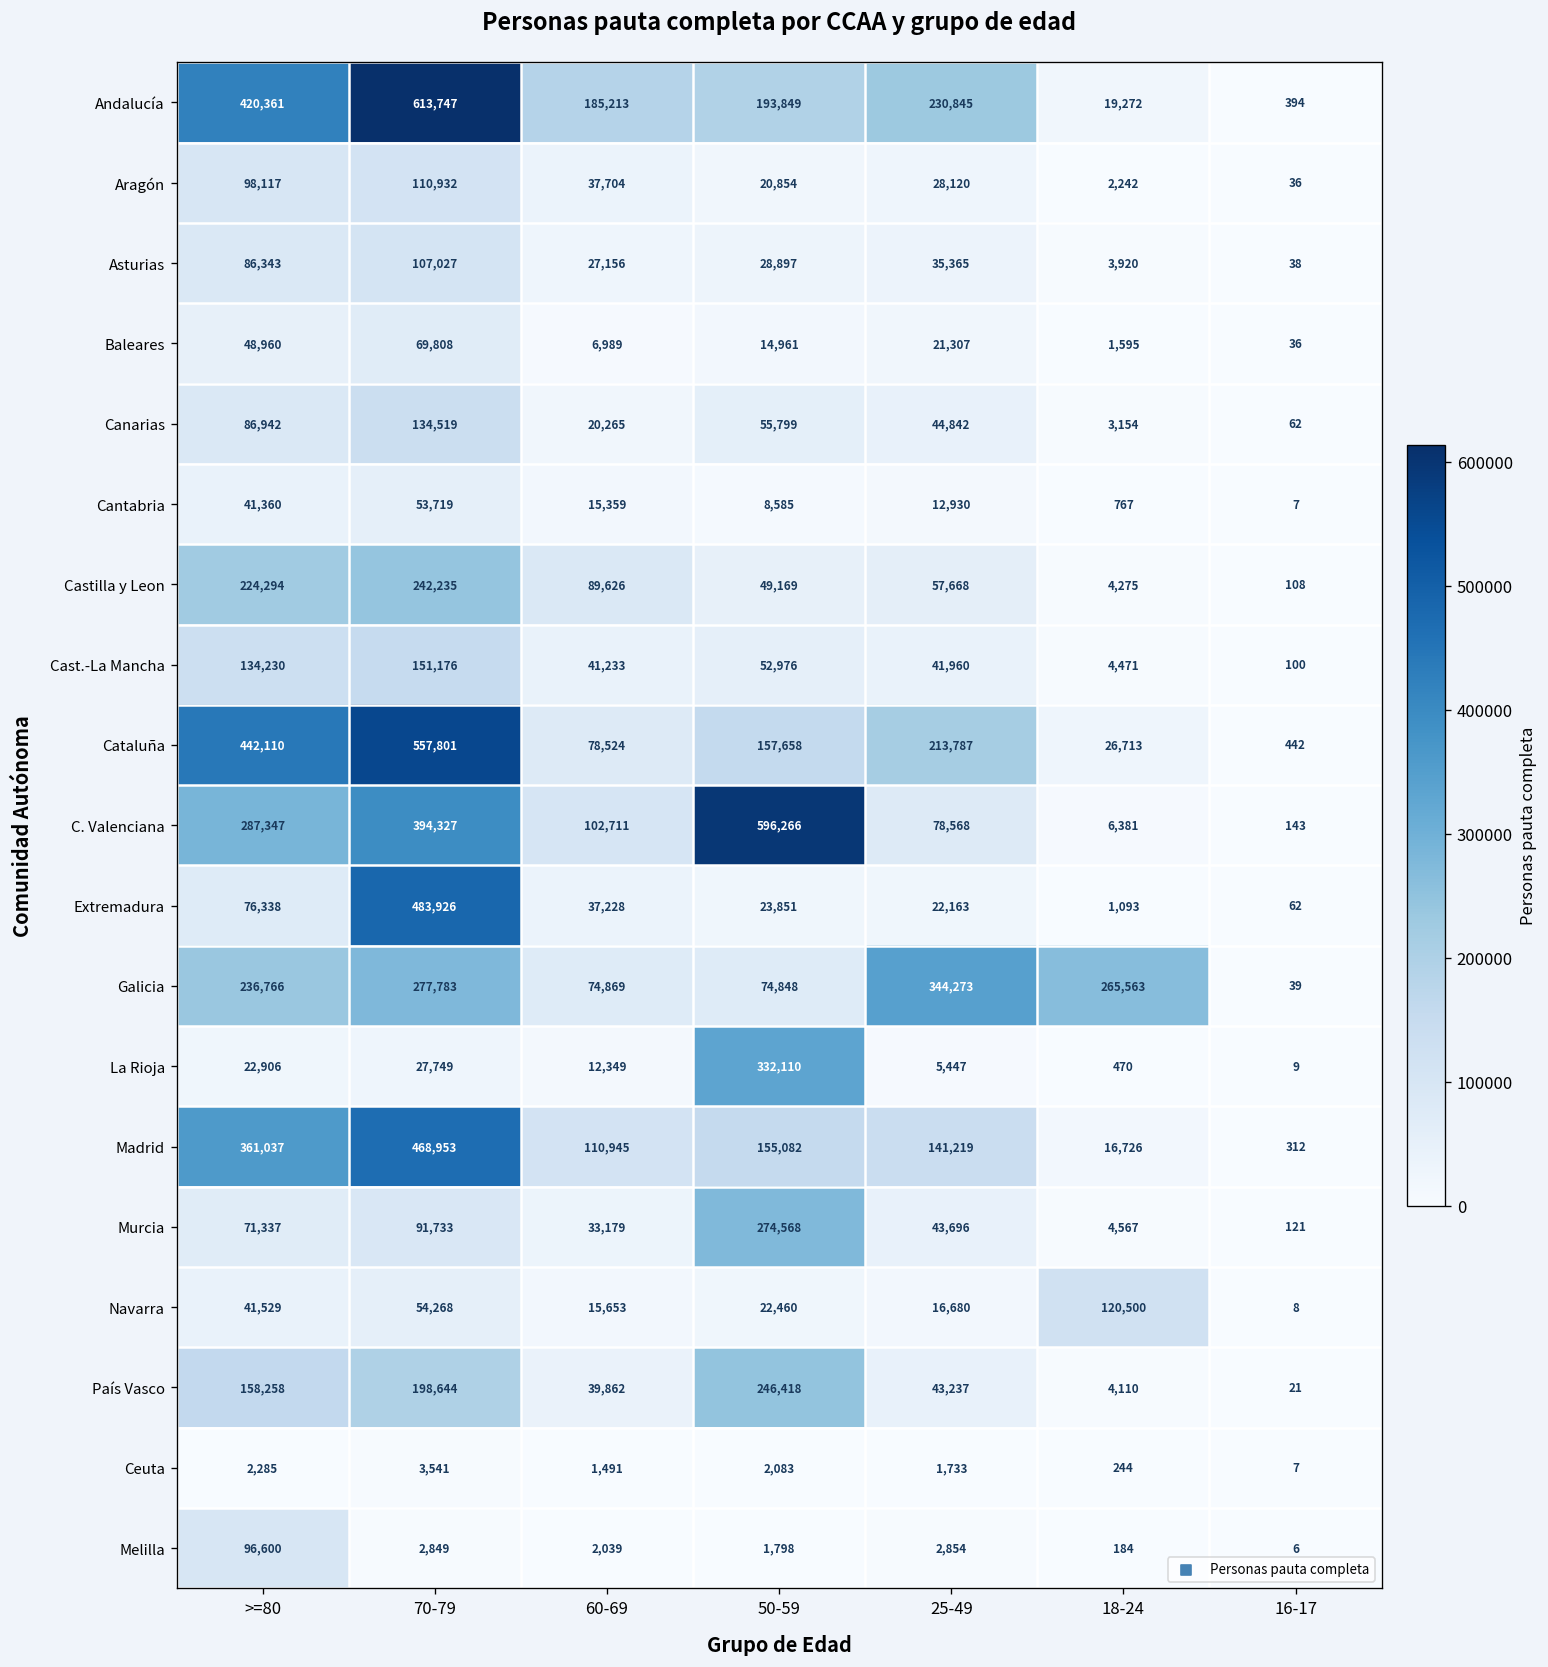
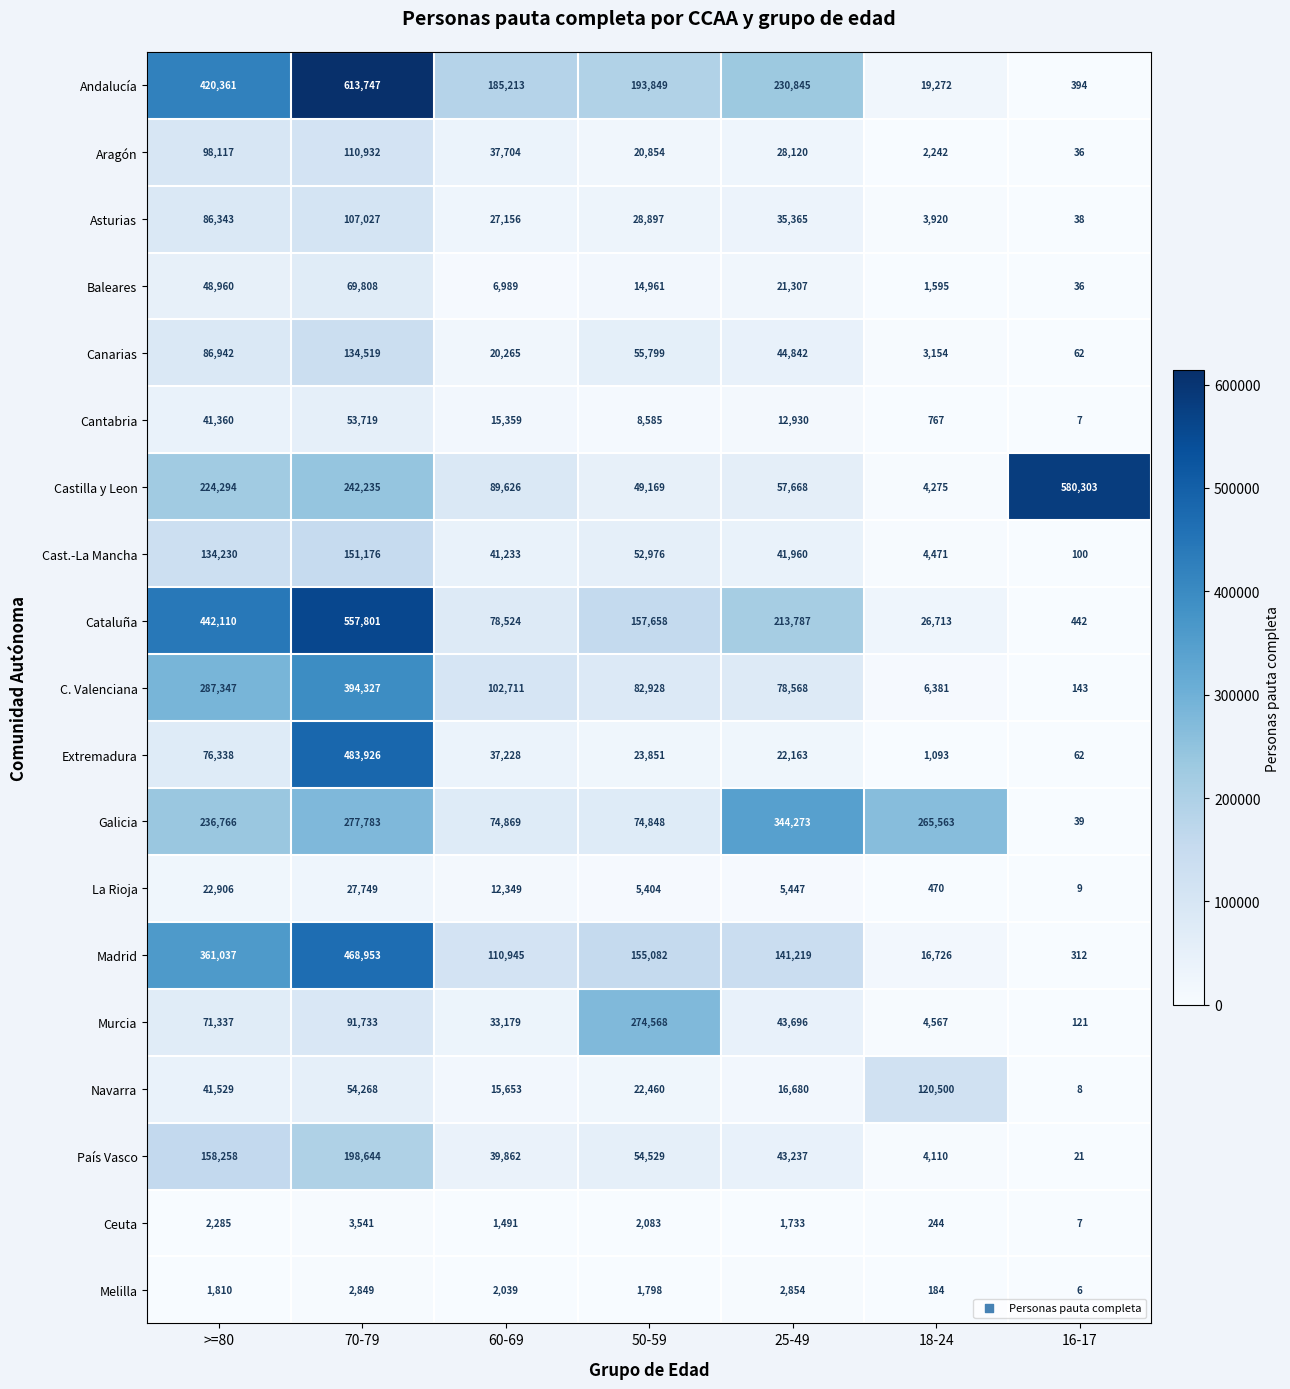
  {
    "Andalucía": {
      ">=80": "420,361",
      "70-79": "613,747",
      "60-69": "185,213",
      "50-59": "193,849",
      "25-49": "230,845",
      "18-24": "19,272",
      "16-17": "394"
    },
    "Aragón": {
      ">=80": "98,117",
      "70-79": "110,932",
      "60-69": "37,704",
      "50-59": "20,854",
      "25-49": "28,120",
      "18-24": "2,242",
      "16-17": "36"
    },
    "Asturias": {
      ">=80": "86,343",
      "70-79": "107,027",
      "60-69": "27,156",
      "50-59": "28,897",
      "25-49": "35,365",
      "18-24": "3,920",
      "16-17": "38"
    },
    "Baleares": {
      ">=80": "48,960",
      "70-79": "69,808",
      "60-69": "6,989",
      "50-59": "14,961",
      "25-49": "21,307",
      "18-24": "1,595",
      "16-17": "36"
    },
    "Canarias": {
      ">=80": "86,942",
      "70-79": "134,519",
      "60-69": "20,265",
      "50-59": "55,799",
      "25-49": "44,842",
      "18-24": "3,154",
      "16-17": "62"
    },
    "Cantabria": {
      ">=80": "41,360",
      "70-79": "53,719",
      "60-69": "15,359",
      "50-59": "8,585",
      "25-49": "12,930",
      "18-24": "767",
      "16-17": "7"
    },
    "Castilla y Leon": {
      ">=80": "224,294",
      "70-79": "242,235",
      "60-69": "89,626",
      "50-59": "49,169",
      "25-49": "57,668",
      "18-24": "4,275",
-     "16-17": "108"
+     "16-17": "580,303"
    },
    "Cast.-La Mancha": {
      ">=80": "134,230",
      "70-79": "151,176",
      "60-69": "41,233",
      "50-59": "52,976",
      "25-49": "41,960",
      "18-24": "4,471",
      "16-17": "100"
    },
    "Cataluña": {
      ">=80": "442,110",
      "70-79": "557,801",
      "60-69": "78,524",
      "50-59": "157,658",
      "25-49": "213,787",
      "18-24": "26,713",
      "16-17": "442"
    },
    "C. Valenciana": {
      ">=80": "287,347",
      "70-79": "394,327",
      "60-69": "102,711",
-     "50-59": "596,266",
+     "50-59": "82,928",
      "25-49": "78,568",
      "18-24": "6,381",
      "16-17": "143"
    },
    "Extremadura": {
      ">=80": "76,338",
      "70-79": "483,926",
      "60-69": "37,228",
      "50-59": "23,851",
      "25-49": "22,163",
      "18-24": "1,093",
      "16-17": "62"
    },
    "Galicia": {
      ">=80": "236,766",
      "70-79": "277,783",
      "60-69": "74,869",
      "50-59": "74,848",
      "25-49": "344,273",
      "18-24": "265,563",
      "16-17": "39"
    },
    "La Rioja": {
      ">=80": "22,906",
      "70-79": "27,749",
      "60-69": "12,349",
-     "50-59": "332,110",
+     "50-59": "5,404",
      "25-49": "5,447",
      "18-24": "470",
      "16-17": "9"
    },
    "Madrid": {
      ">=80": "361,037",
      "70-79": "468,953",
      "60-69": "110,945",
      "50-59": "155,082",
      "25-49": "141,219",
      "18-24": "16,726",
      "16-17": "312"
    },
    "Murcia": {
      ">=80": "71,337",
      "70-79": "91,733",
      "60-69": "33,179",
      "50-59": "274,568",
      "25-49": "43,696",
      "18-24": "4,567",
      "16-17": "121"
    },
    "Navarra": {
      ">=80": "41,529",
      "70-79": "54,268",
      "60-69": "15,653",
      "50-59": "22,460",
      "25-49": "16,680",
      "18-24": "120,500",
      "16-17": "8"
    },
    "País Vasco": {
      ">=80": "158,258",
      "70-79": "198,644",
      "60-69": "39,862",
-     "50-59": "246,418",
+     "50-59": "54,529",
      "25-49": "43,237",
      "18-24": "4,110",
      "16-17": "21"
    },
    "Ceuta": {
      ">=80": "2,285",
      "70-79": "3,541",
      "60-69": "1,491",
      "50-59": "2,083",
      "25-49": "1,733",
      "18-24": "244",
      "16-17": "7"
    },
    "Melilla": {
-     ">=80": "96,600",
+     ">=80": "1,810",
      "70-79": "2,849",
      "60-69": "2,039",
      "50-59": "1,798",
      "25-49": "2,854",
      "18-24": "184",
      "16-17": "6"
    }
  }
